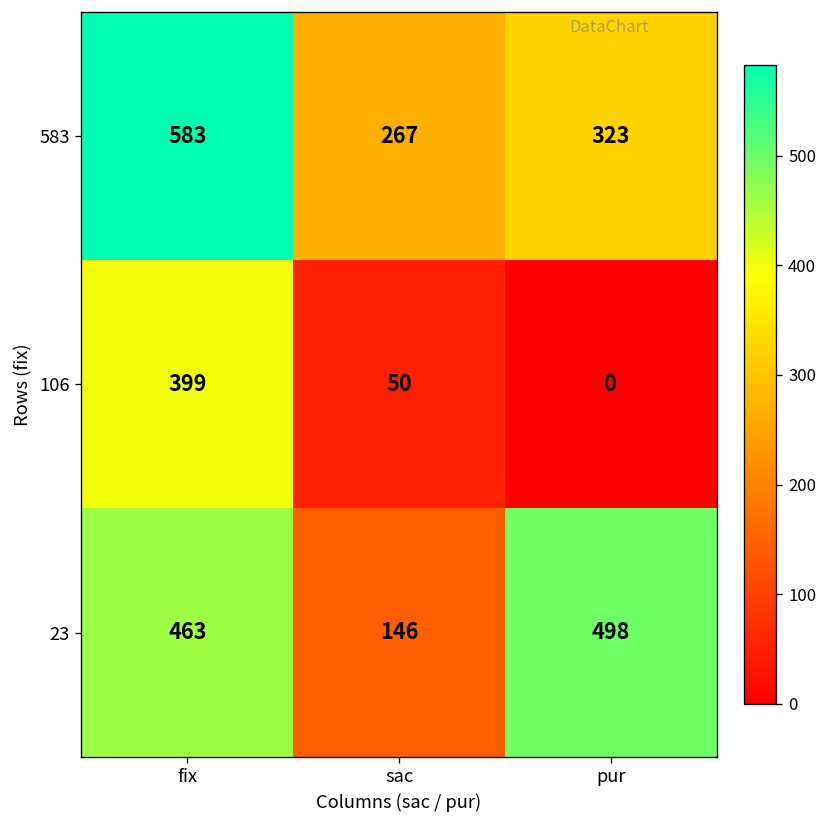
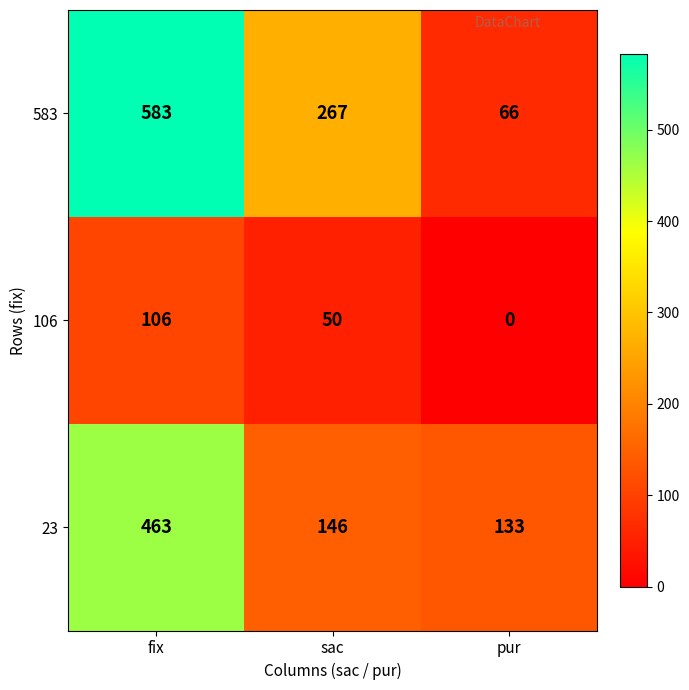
  {
    "583": {
      "fix": 583,
      "sac": 267,
-     "pur": 323
+     "pur": 66
    },
    "106": {
-     "fix": 399,
+     "fix": 106,
      "sac": 50,
      "pur": 0
    },
    "23": {
      "fix": 463,
      "sac": 146,
-     "pur": 498
+     "pur": 133
    }
  }
